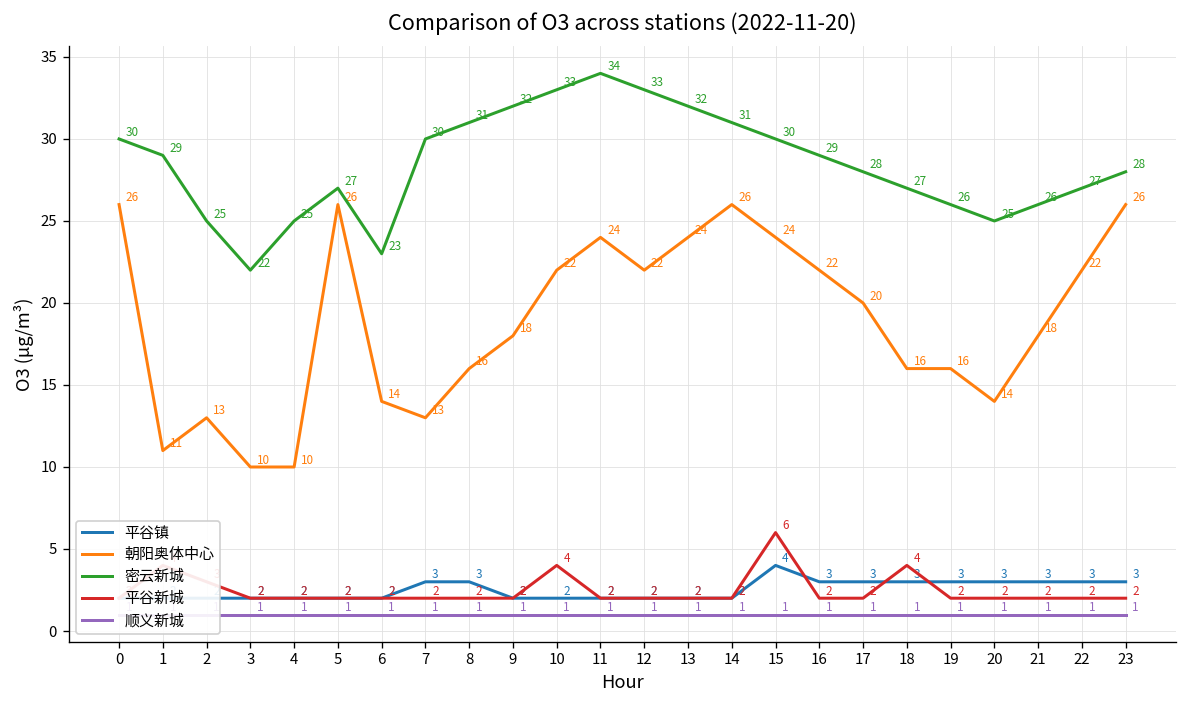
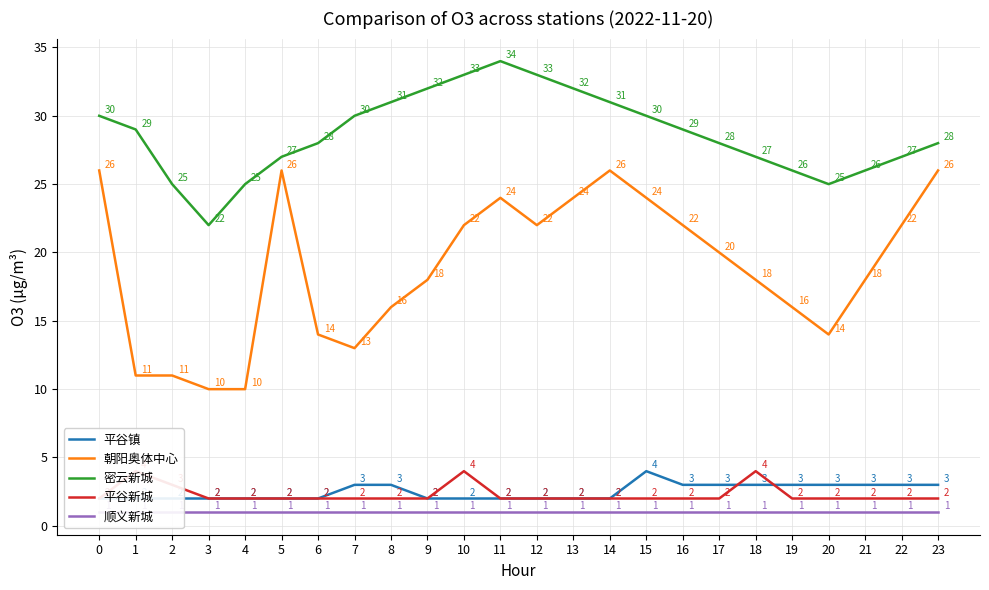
  {
    "平谷镇": {
      "7": 3,
      "8": 3,
      "10": 2,
      "15": 4,
      "16": 3,
      "17": 3,
      "18": 3,
      "19": 3,
      "20": 3,
      "21": 3,
      "22": 3,
      "23": 3
    },
    "朝阳奥体中心": {
      "0": 26,
      "1": 11,
-     "2": 13,
+     "2": 11,
      "3": 10,
      "4": 10,
      "5": 26,
      "6": 14,
      "7": 13,
      "8": 16,
      "9": 18,
      "10": 22,
      "11": 24,
      "12": 22,
      "13": 24,
      "14": 26,
      "15": 24,
      "16": 22,
      "17": 20,
-     "18": 16,
+     "18": 18,
      "19": 16,
      "20": 14,
      "21": 18,
      "22": 22,
      "23": 26
    },
    "密云新城": {
      "0": 30,
      "1": 29,
      "2": 25,
      "3": 22,
      "4": 25,
      "5": 27,
-     "6": 23,
+     "6": 28,
      "7": 30,
      "8": 31,
      "9": 32,
      "10": 33,
      "11": 34,
      "12": 33,
      "13": 32,
      "14": 31,
      "15": 30,
      "16": 29,
      "17": 28,
      "18": 27,
      "19": 26,
      "20": 25,
      "21": 26,
      "22": 27,
      "23": 28
    },
    "平谷新城": {
      "7": 2,
      "8": 2,
      "10": 4,
-     "15": 6,
+     "15": 2,
      "16": 2,
      "17": 2,
      "18": 4,
      "19": 2,
      "20": 2,
      "21": 2,
      "22": 2,
      "23": 2
    },
    "顺义新城": {
      "3": 1,
      "4": 1,
      "5": 1,
      "6": 1,
      "7": 1,
      "8": 1,
      "9": 1,
      "10": 1,
      "11": 1,
      "12": 1,
      "13": 1,
      "14": 1,
      "15": 1,
      "16": 1,
      "17": 1,
      "18": 1,
      "19": 1,
      "20": 1,
      "21": 1,
      "22": 1,
      "23": 1
    }
  }
